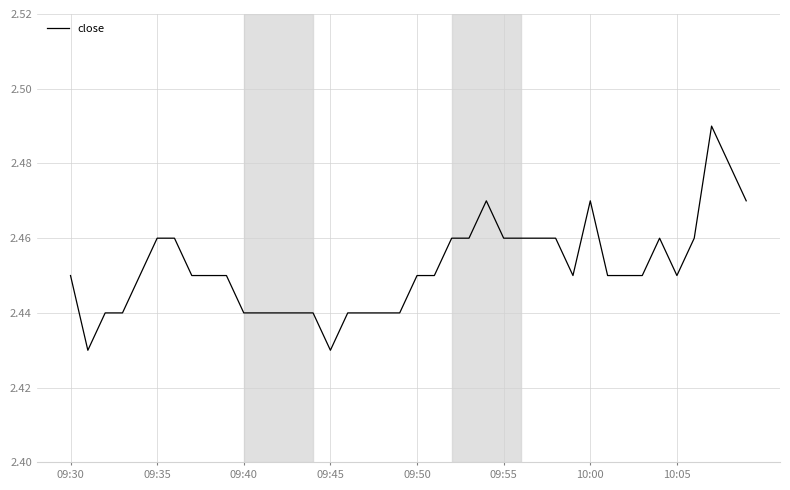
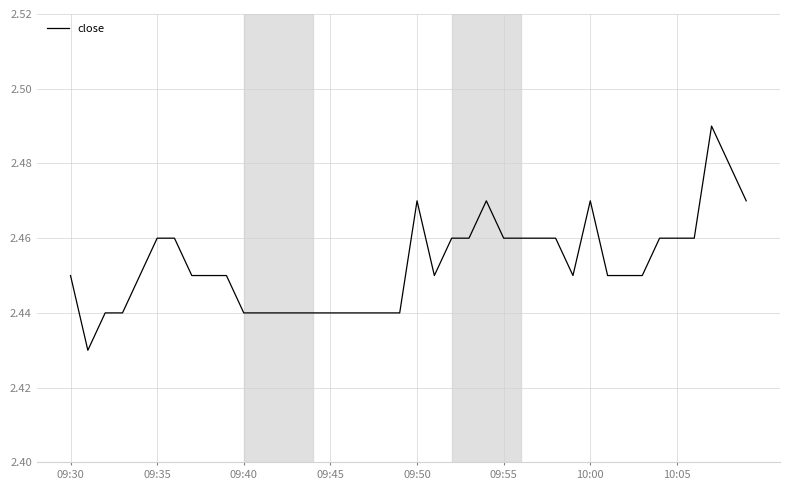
  {
    "09:30": 2.45,
    "09:35": 2.46,
    "09:40": 2.44,
-   "09:45": 2.43,
-   "09:50": 2.45,
+   "09:45": 2.44,
+   "09:50": 2.47,
    "09:55": 2.46,
    "10:00": 2.47,
-   "10:05": 2.45
+   "10:05": 2.46
  }
